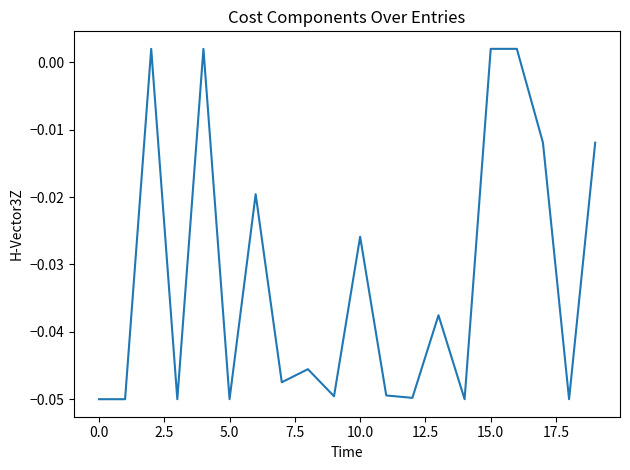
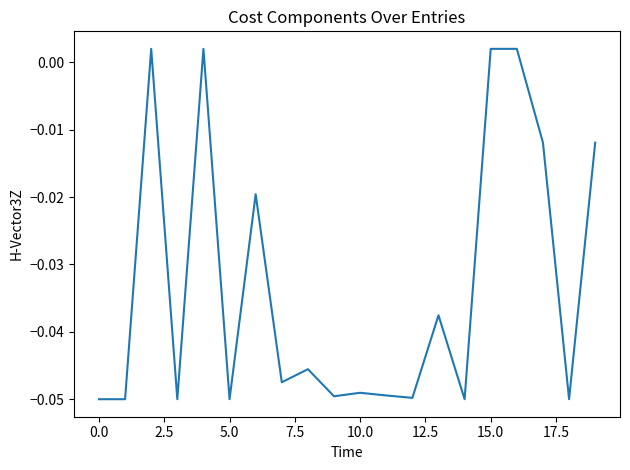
  {
    "0.0": -0.050,
    "5.0": -0.050,
-   "10.0": -0.026,
+   "10.0": -0.049,
    "15.0": 0.002
  }
